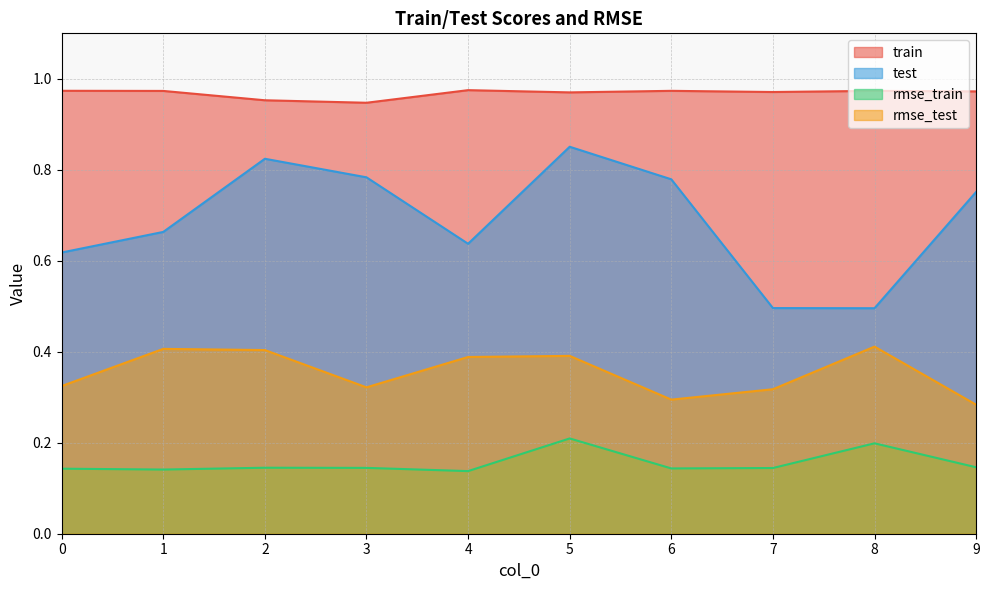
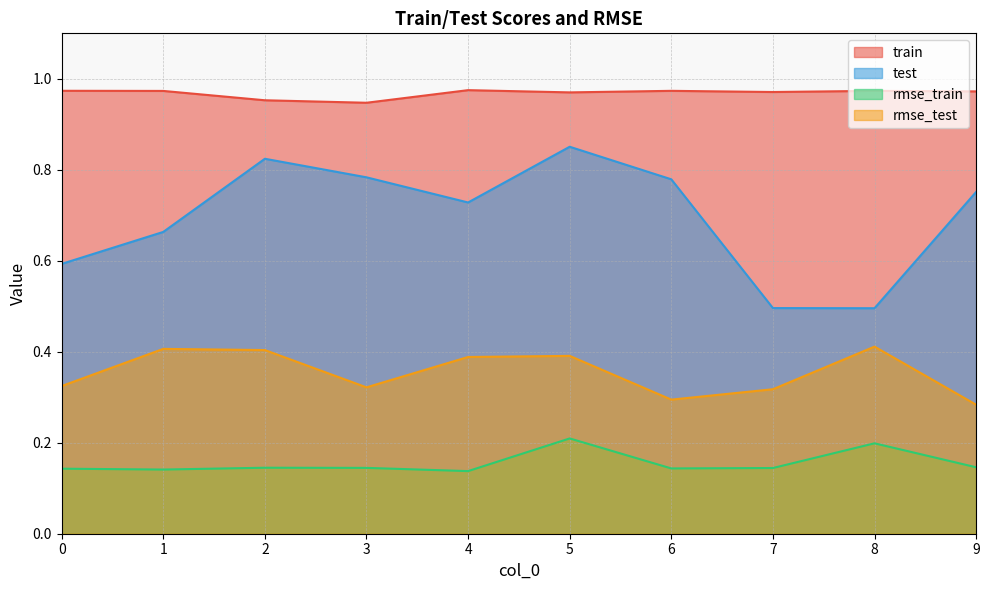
  {
    "train": {
      "0": 0.97,
      "1": 0.97,
      "2": 0.95,
      "3": 0.95,
      "4": 0.98,
      "5": 0.97,
      "6": 0.97,
      "7": 0.97,
      "9": 0.97
    },
    "test": {
-     "0": 0.62,
+     "0": 0.59,
      "1": 0.66,
      "2": 0.82,
      "3": 0.78,
-     "4": 0.64,
+     "4": 0.73,
      "5": 0.85,
      "6": 0.78,
      "7": 0.50,
      "8": 0.50,
      "9": 0.75
    },
    "rmse_train": {
      "0": 0.14,
      "1": 0.14,
      "2": 0.15,
      "3": 0.14,
      "4": 0.14,
      "5": 0.21,
      "6": 0.14,
      "7": 0.14,
      "8": 0.20,
      "9": 0.15
    },
    "rmse_test": {
      "0": 0.32,
      "1": 0.41,
      "2": 0.40,
      "3": 0.32,
      "4": 0.39,
      "5": 0.39,
      "6": 0.29,
      "7": 0.32,
      "8": 0.41,
      "9": 0.28
    }
  }
